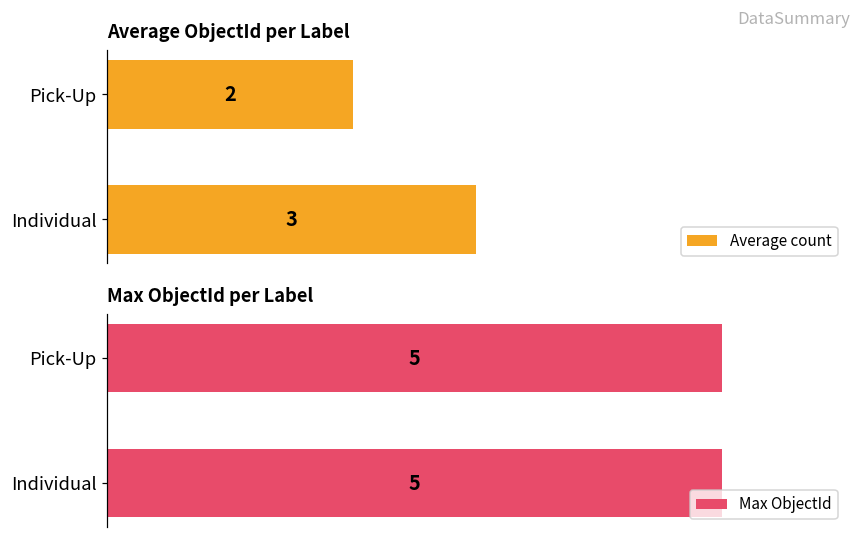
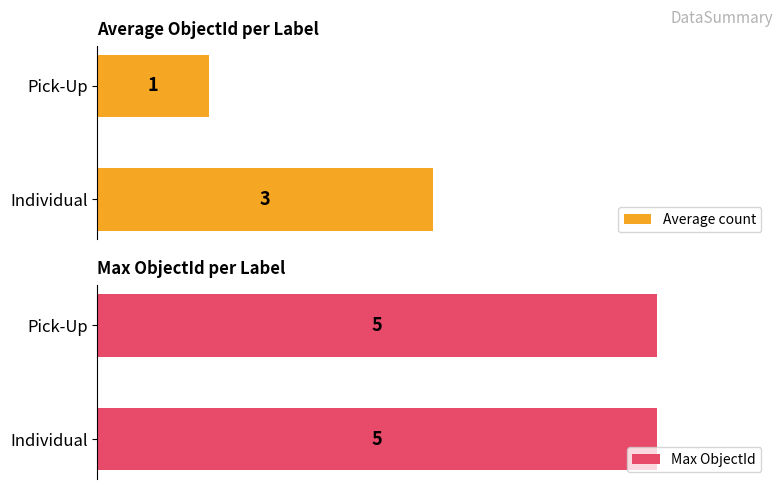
  {
    "Average ObjectId per Label": {
-     "Pick-Up": 2,
+     "Pick-Up": 1,
      "Individual": 3
    },
    "Max ObjectId per Label": {
      "Pick-Up": 5,
      "Individual": 5
    }
  }
